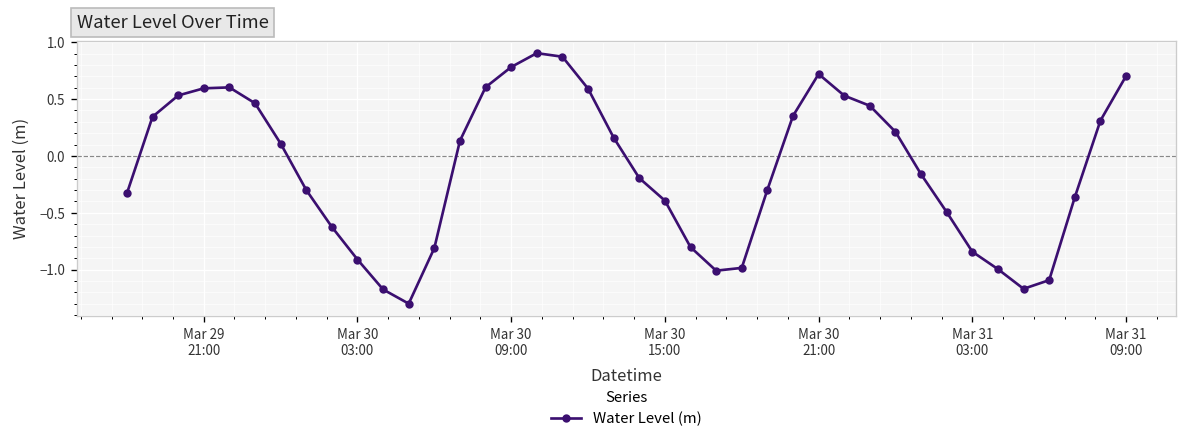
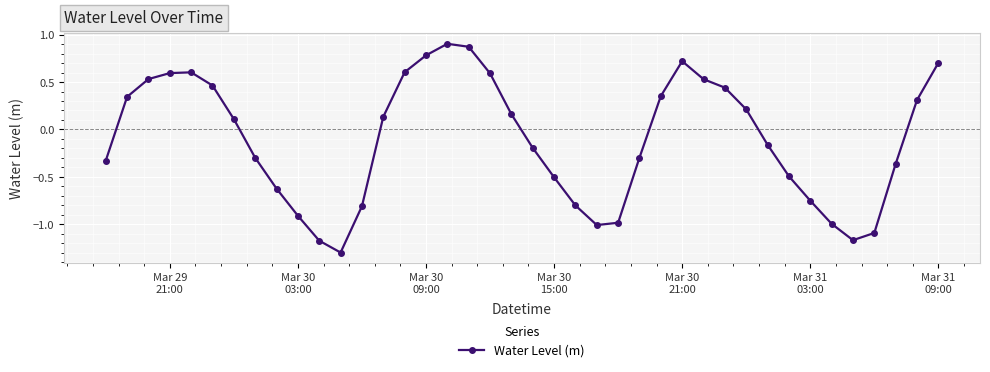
  {
    "Mar 29 21:00": 0.6,
    "Mar 30 03:00": -0.9,
    "Mar 30 09:00": 0.8,
-   "Mar 30 15:00": -0.4,
+   "Mar 30 15:00": -0.5,
    "Mar 30 21:00": 0.7,
-   "Mar 31 03:00": -0.84,
+   "Mar 31 03:00": -0.75,
    "Mar 31 09:00": 0.7
  }
